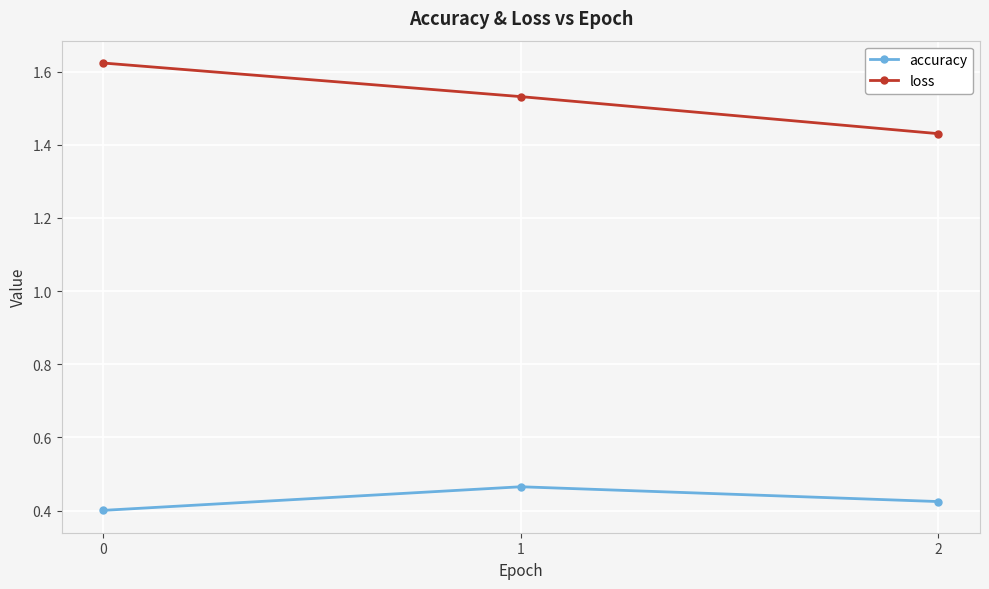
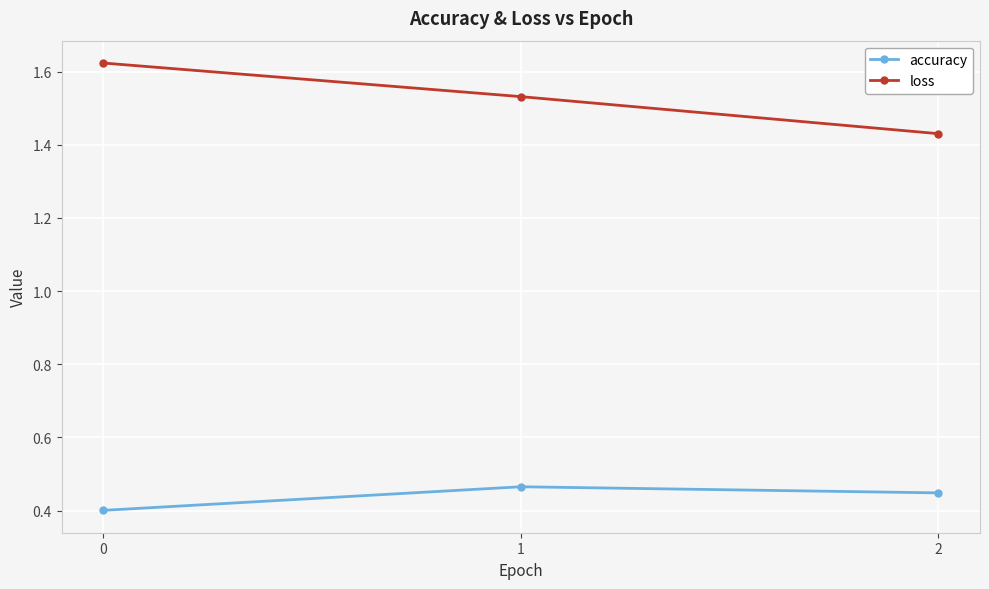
  {
    "accuracy": {
      "0": 0.40,
      "1": 0.47,
-     "2": 0.42
+     "2": 0.45
    },
    "loss": {
      "0": 1.62,
      "1": 1.53,
      "2": 1.43
    }
  }
